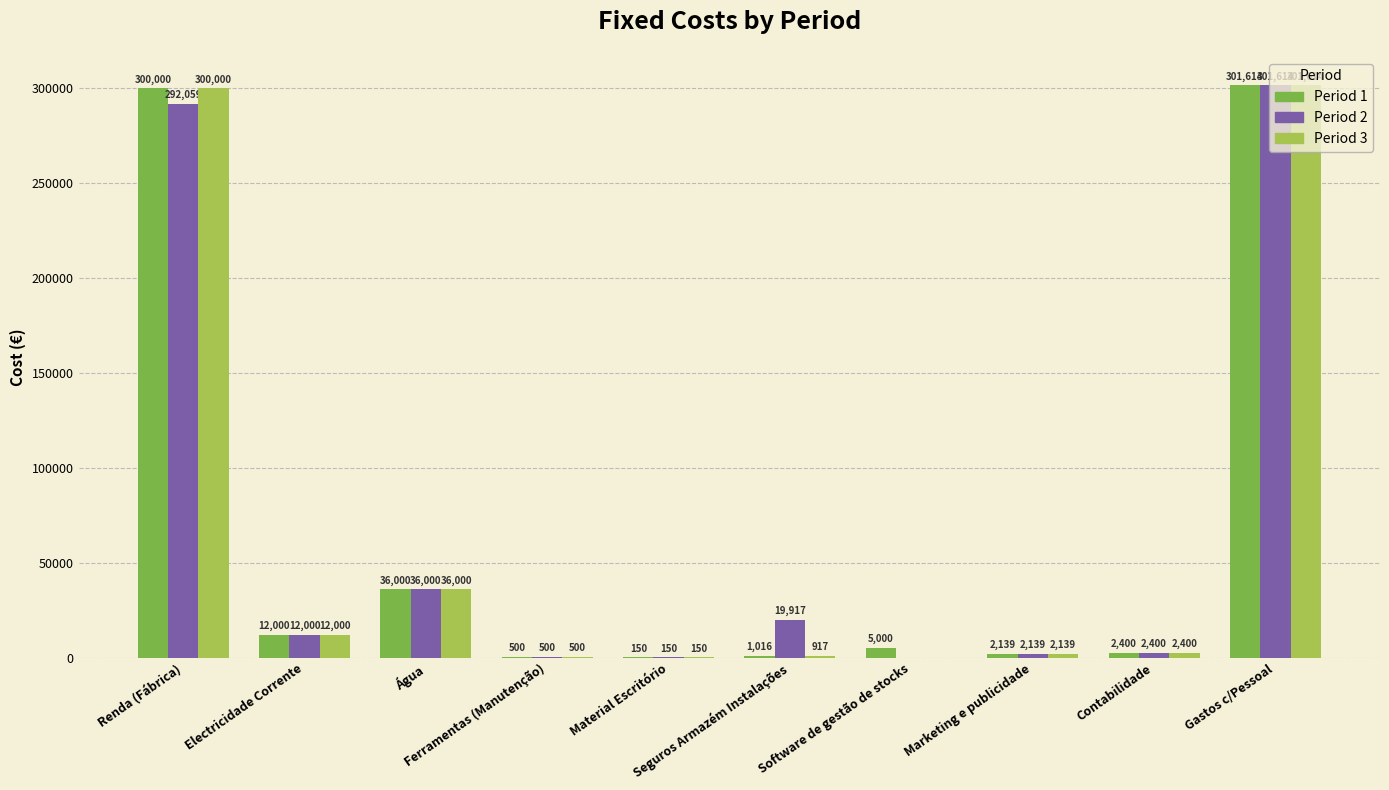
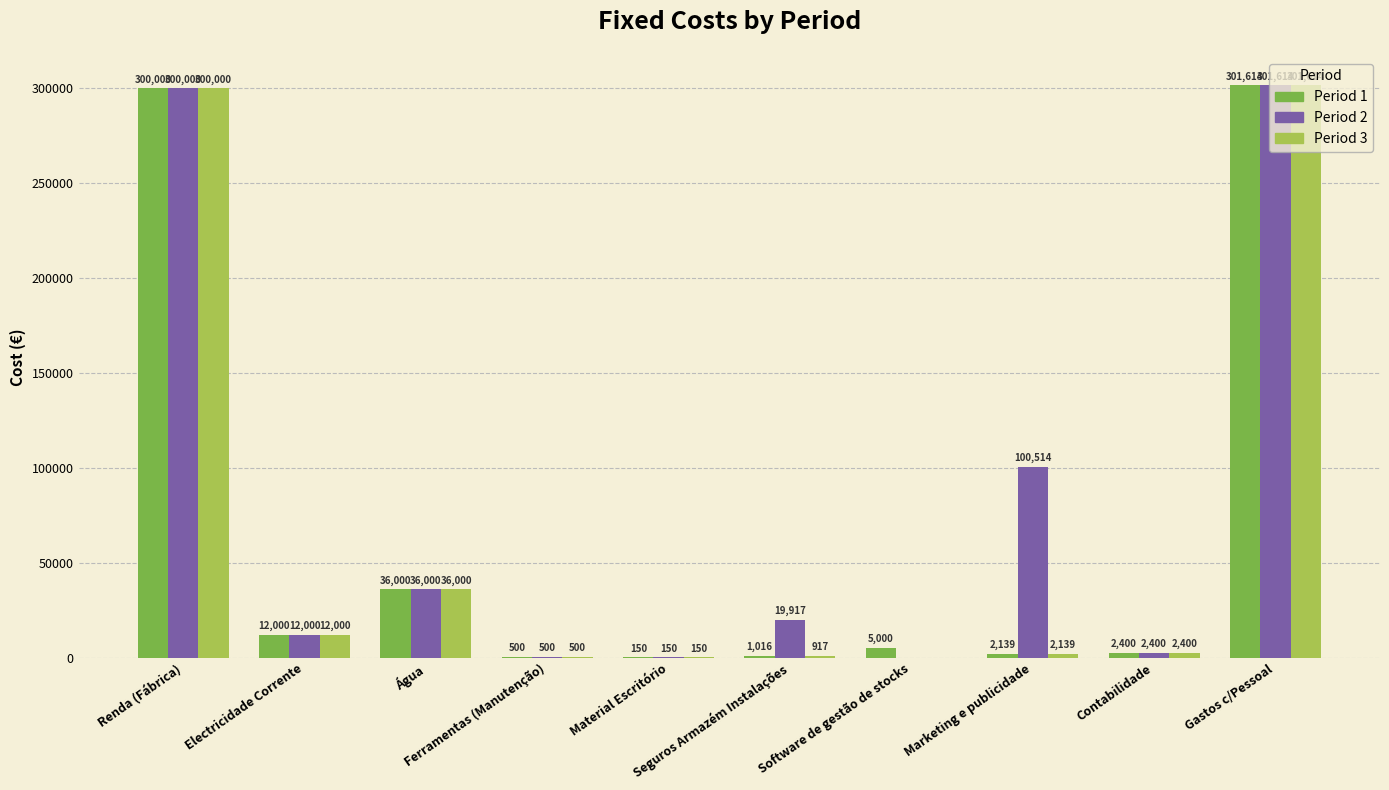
  {
    "Period 2": {
-     "Renda (Fábrica)": "292,059",
+     "Renda (Fábrica)": "300,000",
      "Electricidade Corrente": "12,000",
      "Água": "36,000",
      "Ferramentas (Manutenção)": "500",
      "Material Escritório": "150",
      "Seguros Armazém Instalações": "19,917",
-     "Marketing e publicidade": "2,139",
+     "Marketing e publicidade": "100,514",
      "Contabilidade": "2,400"
    }
  }
